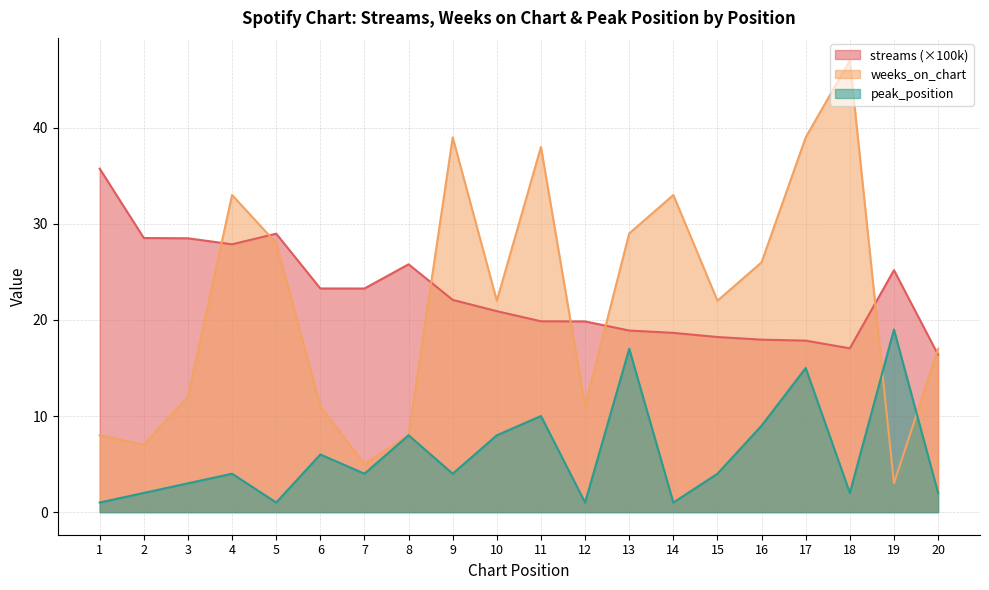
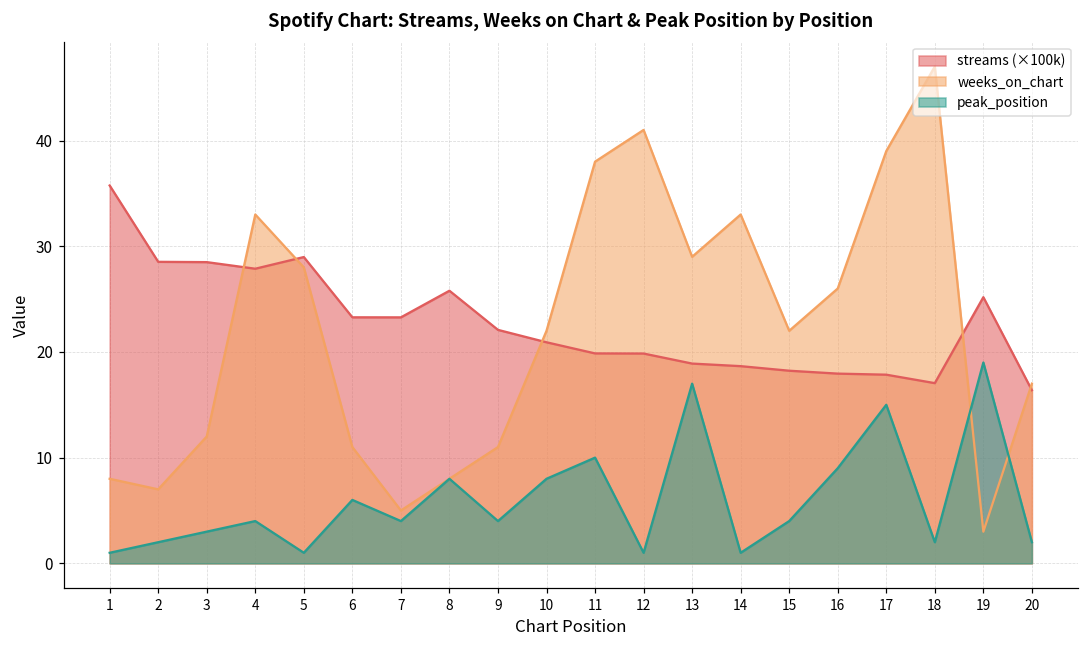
  {
    "streams (×100k)": {
      "1": 36,
      "2": 29,
      "3": 28,
      "4": 28,
      "5": 29,
      "6": 23,
      "7": 23,
      "8": 26,
      "9": 22,
      "10": 21,
      "11": 20,
      "12": 20,
      "13": 19,
      "14": 19,
      "15": 18,
      "16": 18,
      "17": 18,
      "18": 17,
      "19": 25,
      "20": 16
    },
    "weeks_on_chart": {
      "1": 8,
      "2": 7,
      "3": 12,
      "4": 33,
      "5": 28,
      "6": 11,
      "7": 5,
-     "9": 39,
+     "9": 11,
      "10": 22,
      "11": 38,
-     "12": 11,
+     "12": 41,
      "13": 29,
      "14": 33,
      "15": 22,
      "16": 26,
      "17": 39,
      "19": 3,
      "20": 17
    },
    "peak_position": {
      "1": 1,
      "2": 2,
      "3": 3,
      "4": 4,
      "5": 1,
      "6": 6,
      "7": 4,
      "9": 4,
      "10": 8,
      "11": 10,
      "12": 1,
      "13": 17,
      "14": 1,
      "15": 4,
      "16": 9,
      "17": 15,
      "18": 2,
      "19": 19,
      "20": 2
    }
  }
